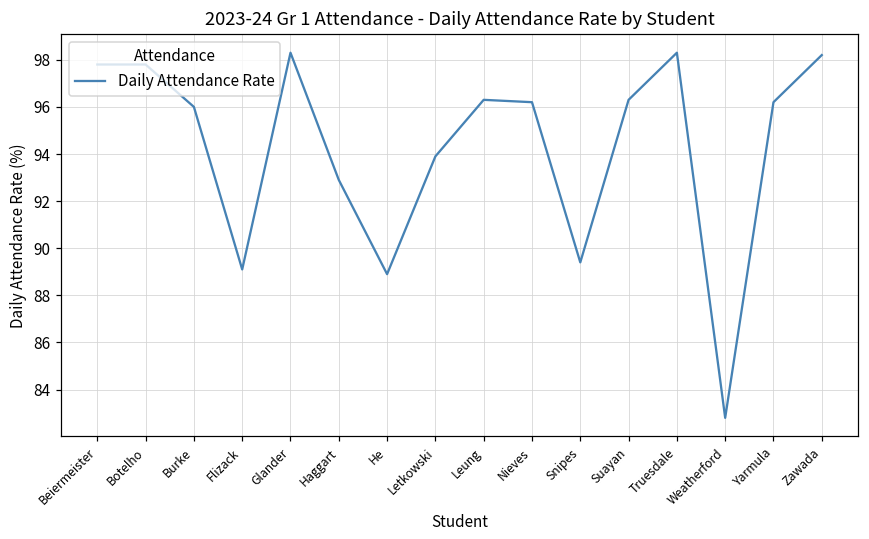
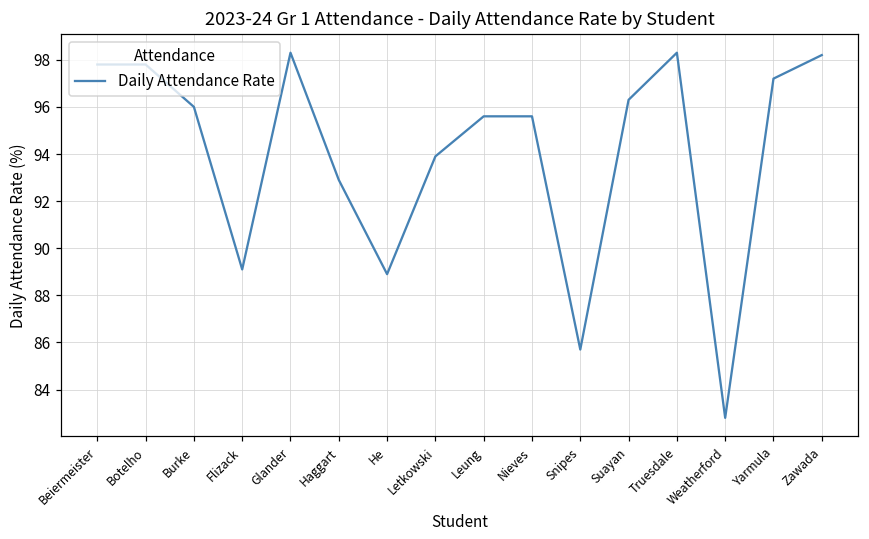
  {
    "Burke": 96.0,
    "Flizack": 89.1,
    "Glander": 98.3,
    "Haggart": 92.9,
    "He": 88.9,
    "Letkowski": 93.9,
-   "Leung": 96.3,
-   "Nieves": 96.2,
-   "Snipes": 89.4,
+   "Leung": 95.6,
+   "Nieves": 95.6,
+   "Snipes": 85.7,
    "Suayan": 96.3,
    "Truesdale": 98.3,
    "Weatherford": 82.8,
-   "Yarmula": 96.2,
+   "Yarmula": 97.2,
    "Zawada": 98.2
  }
